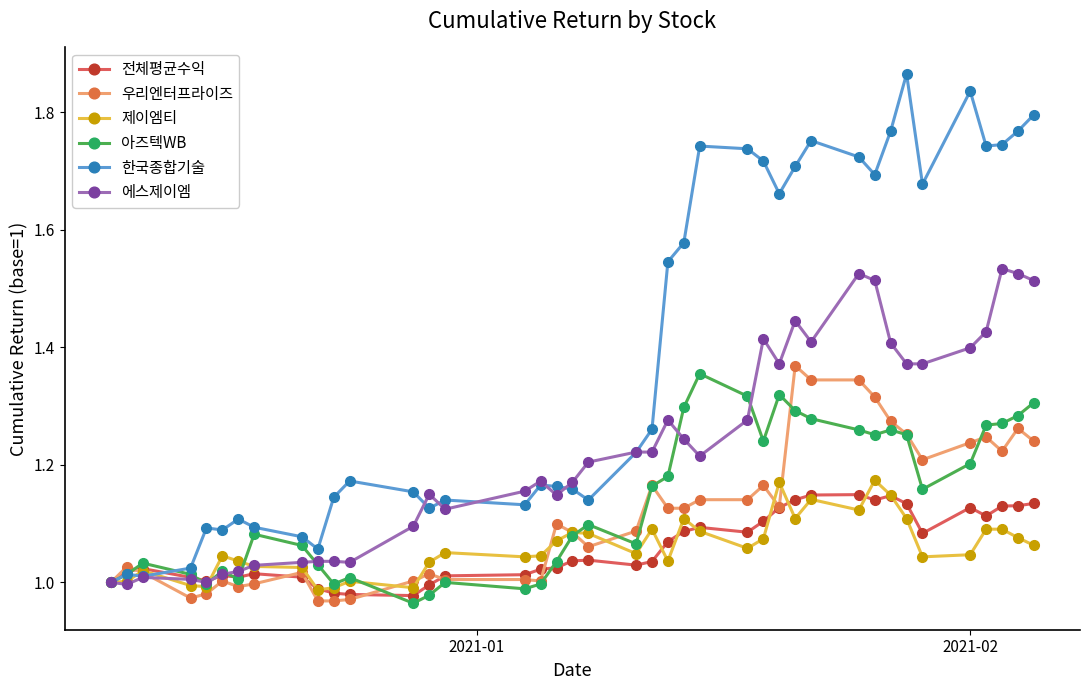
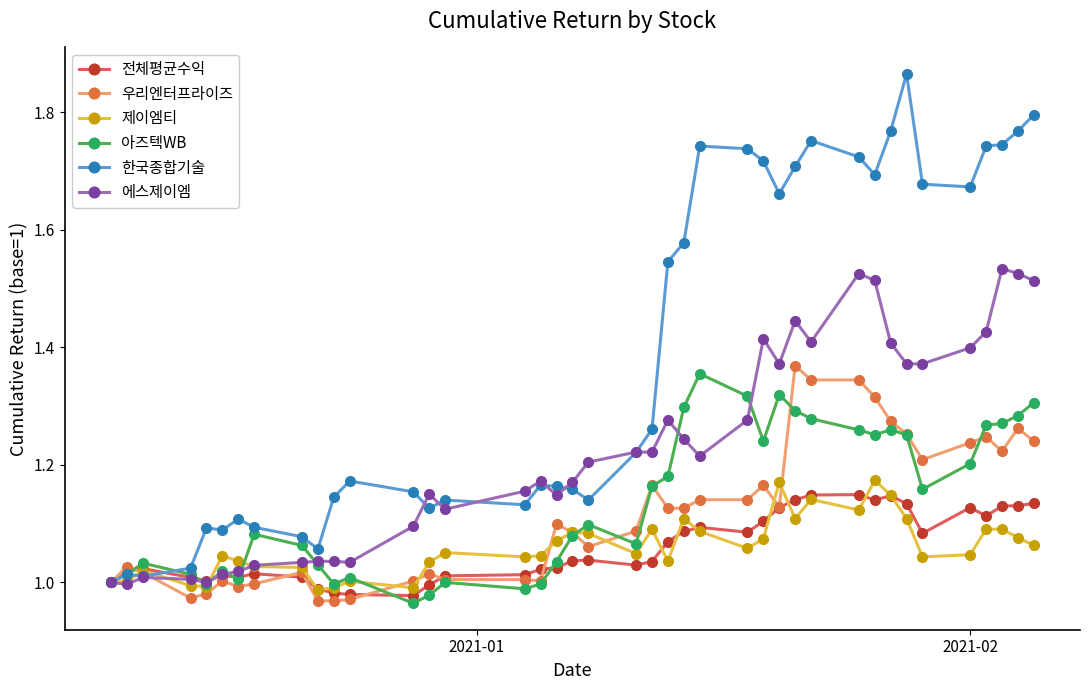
  {
    "전체평균수익": {
      "2021-02": 1.13
    },
    "아즈텍WB": {
      "2021-02": 1.20
    },
    "한국종합기술": {
-     "2021-02": 1.84
+     "2021-02": 1.67
    },
    "에스제이엠": {
      "2021-02": 1.40
    }
  }
